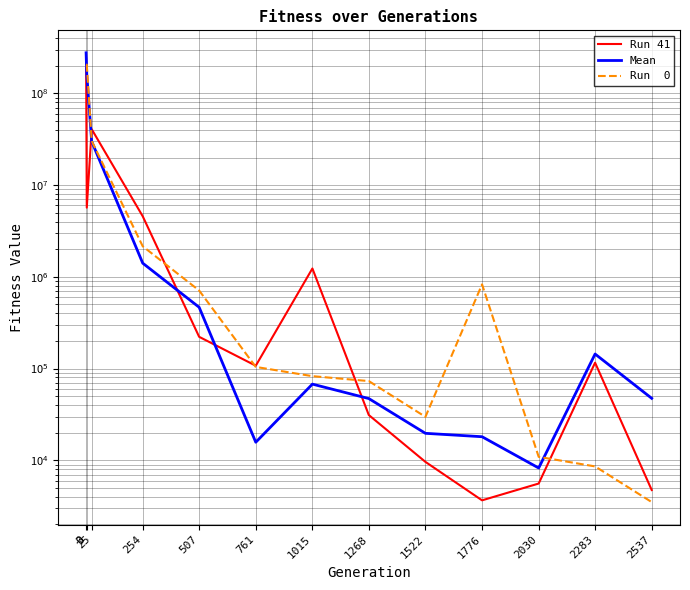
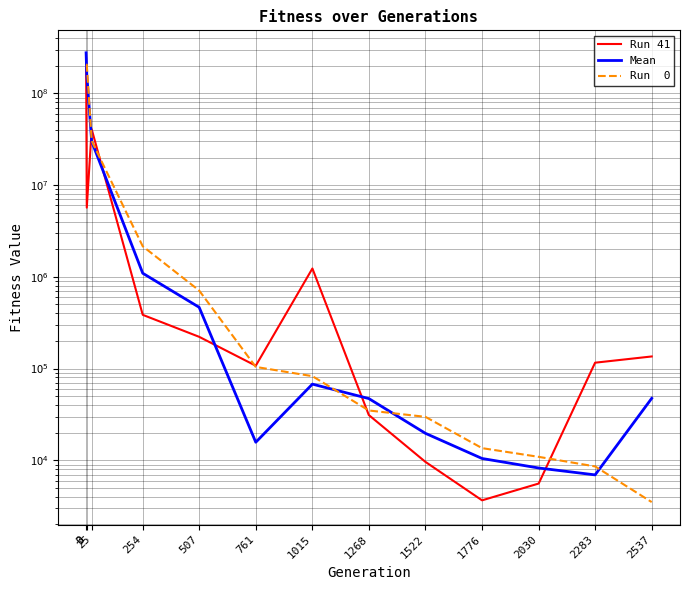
  {
    "Run 41": {
      "0": 240000000,
      "3": 6000000,
      "25": 40000000,
-     "254": 5000000,
+     "254": 390000,
      "507": 220000,
      "1015": 1200000,
      "1268": 31000,
      "1522": 10000,
      "1776": 3700,
      "2030": 6000,
      "2283": 120000,
-     "2537": 5000
+     "2537": 140000
    },
    "Mean": {
      "0": 280000000,
      "3": 160000000,
-     "254": 1400000,
+     "254": 1100000,
      "507": 500000,
      "761": 16000,
      "1015": 70000,
      "1268": 50000,
      "1522": 20000,
-     "1776": 18000,
+     "1776": 10000,
      "2030": 8000,
-     "2283": 140000,
+     "2283": 7000,
      "2537": 50000
    },
    "Run 0": {
      "0": 210000000,
      "3": 210000000,
      "254": 2200000,
      "507": 700000,
      "1015": 80000,
-     "1268": 70000,
+     "1268": 35000,
      "1522": 30000,
-     "1776": 800000,
+     "1776": 14000,
      "2030": 11000,
      "2283": 9000,
      "2537": 3500
    }
  }
